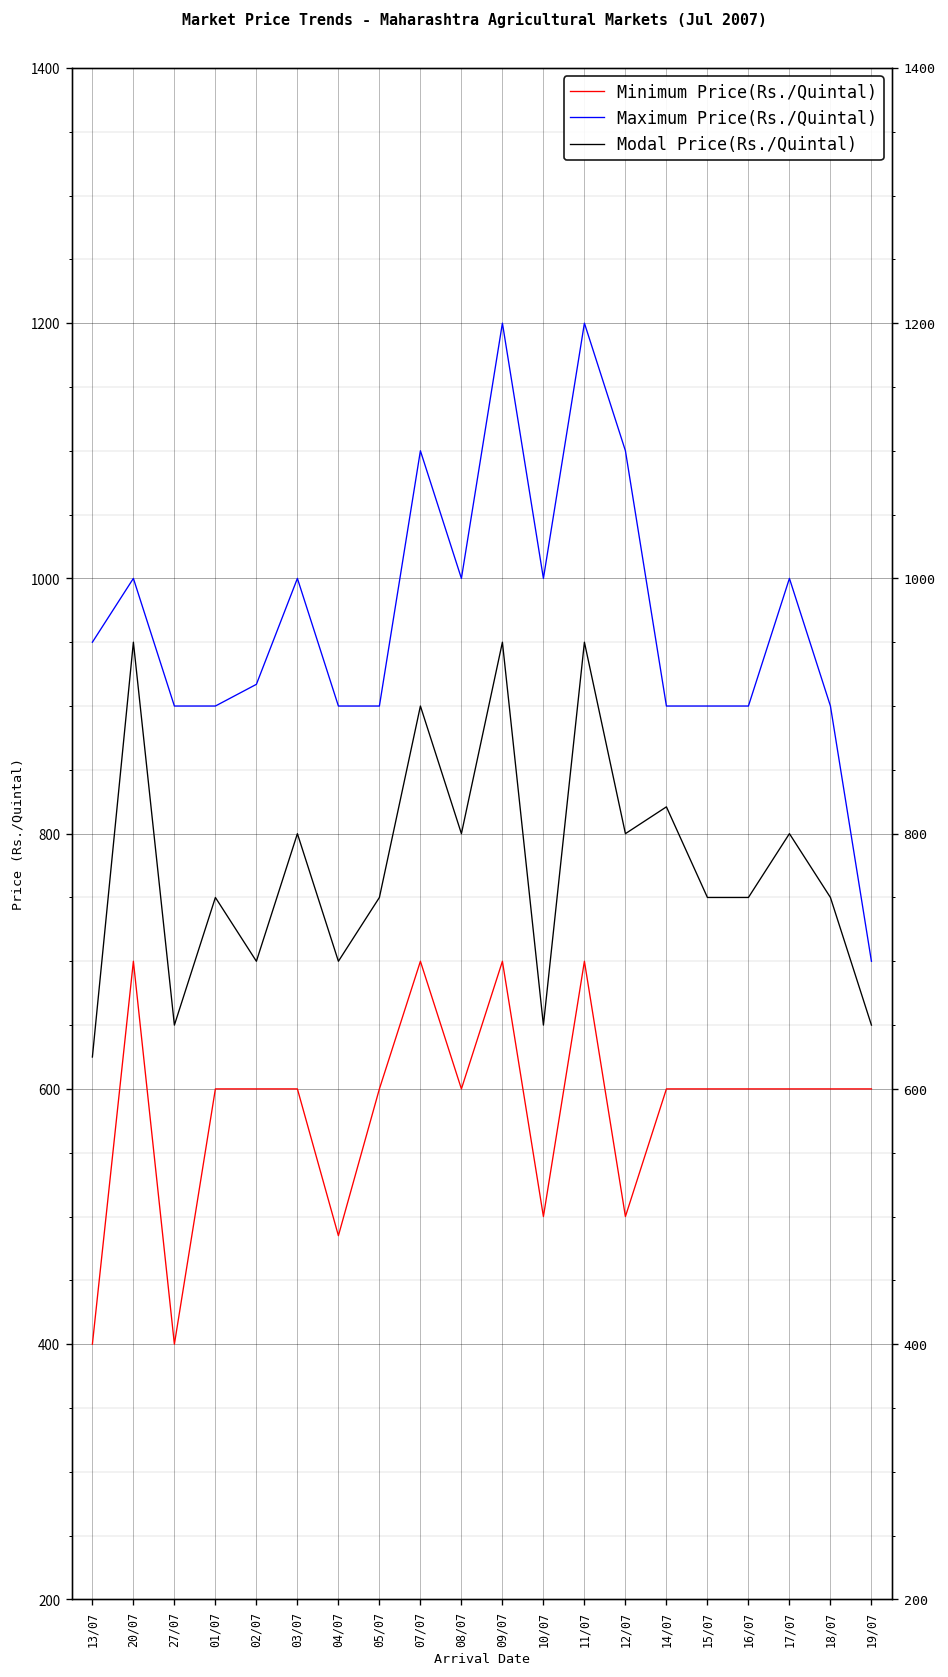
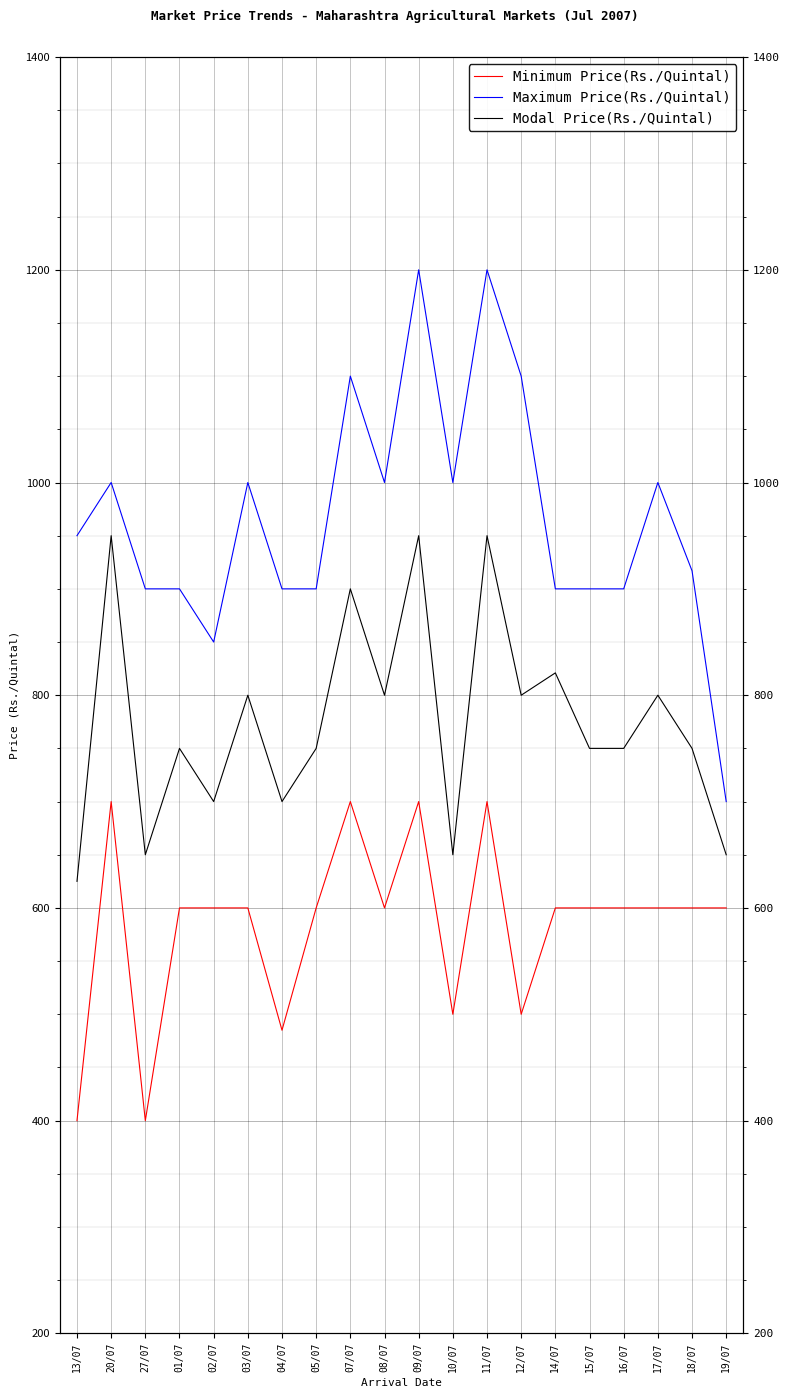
  {
    "Minimum Price(Rs./Quintal)": {
      "13/07": 400,
      "20/07": 700,
      "27/07": 400,
      "01/07": 600,
      "02/07": 600,
      "03/07": 600,
      "04/07": 485,
      "05/07": 600,
      "07/07": 700,
      "08/07": 600,
      "09/07": 700,
      "10/07": 500,
      "11/07": 700,
      "12/07": 500,
      "14/07": 600,
      "15/07": 600,
      "16/07": 600,
      "17/07": 600,
      "18/07": 600,
      "19/07": 600
    },
    "Maximum Price(Rs./Quintal)": {
      "13/07": 950,
      "20/07": 1000,
      "27/07": 900,
      "01/07": 900,
-     "02/07": 917,
+     "02/07": 850,
      "03/07": 1000,
      "04/07": 900,
      "05/07": 900,
      "07/07": 1100,
      "08/07": 1000,
      "09/07": 1200,
      "10/07": 1000,
      "11/07": 1200,
      "12/07": 1100,
      "14/07": 900,
      "15/07": 900,
      "16/07": 900,
      "17/07": 1000,
-     "18/07": 900,
+     "18/07": 917,
      "19/07": 700
    },
    "Modal Price(Rs./Quintal)": {
      "13/07": 625,
      "20/07": 950,
      "27/07": 650,
      "01/07": 750,
      "02/07": 700,
      "03/07": 800,
      "04/07": 700,
      "05/07": 750,
      "07/07": 900,
      "08/07": 800,
      "09/07": 950,
      "10/07": 650,
      "11/07": 950,
      "12/07": 800,
      "14/07": 821,
      "15/07": 750,
      "16/07": 750,
      "17/07": 800,
      "18/07": 750,
      "19/07": 650
    }
  }
